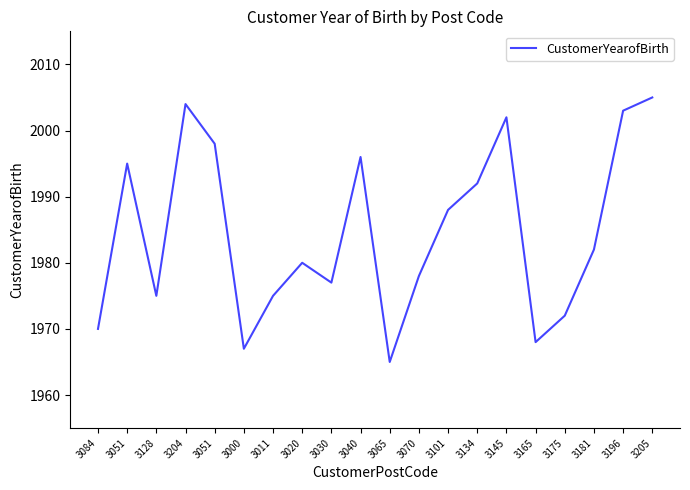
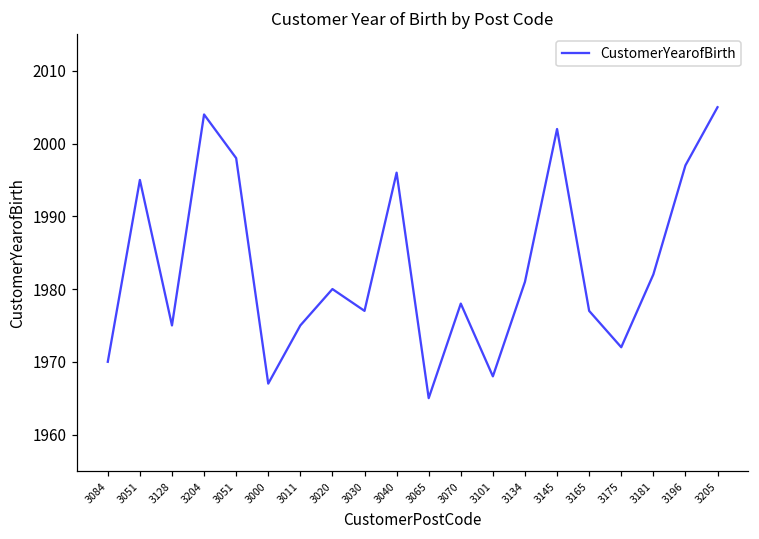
  {
    "3084": 1970,
    "3128": 1975,
    "3204": 2004,
    "3000": 1967,
    "3011": 1975,
    "3020": 1980,
    "3030": 1977,
    "3040": 1996,
    "3065": 1965,
    "3070": 1978,
-   "3101": 1988,
-   "3134": 1992,
+   "3101": 1968,
+   "3134": 1981,
    "3145": 2002,
-   "3165": 1968,
+   "3165": 1977,
    "3175": 1972,
    "3181": 1982,
-   "3196": 2003,
+   "3196": 1997,
    "3205": 2005
  }
